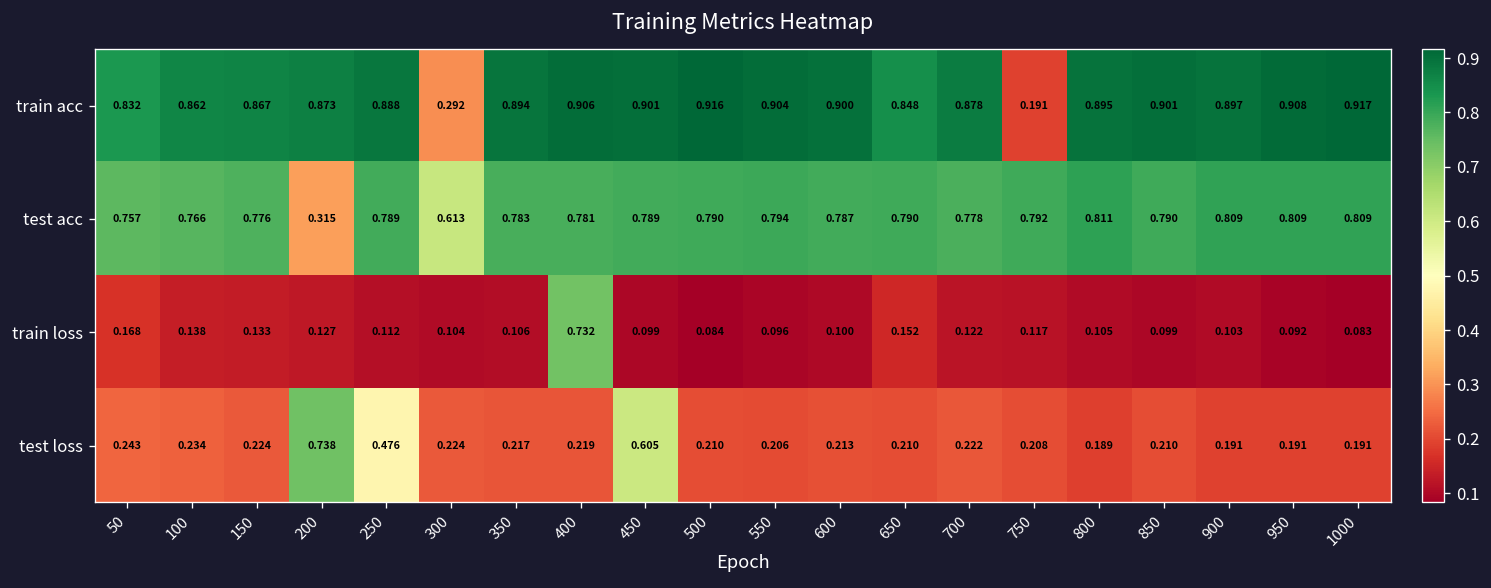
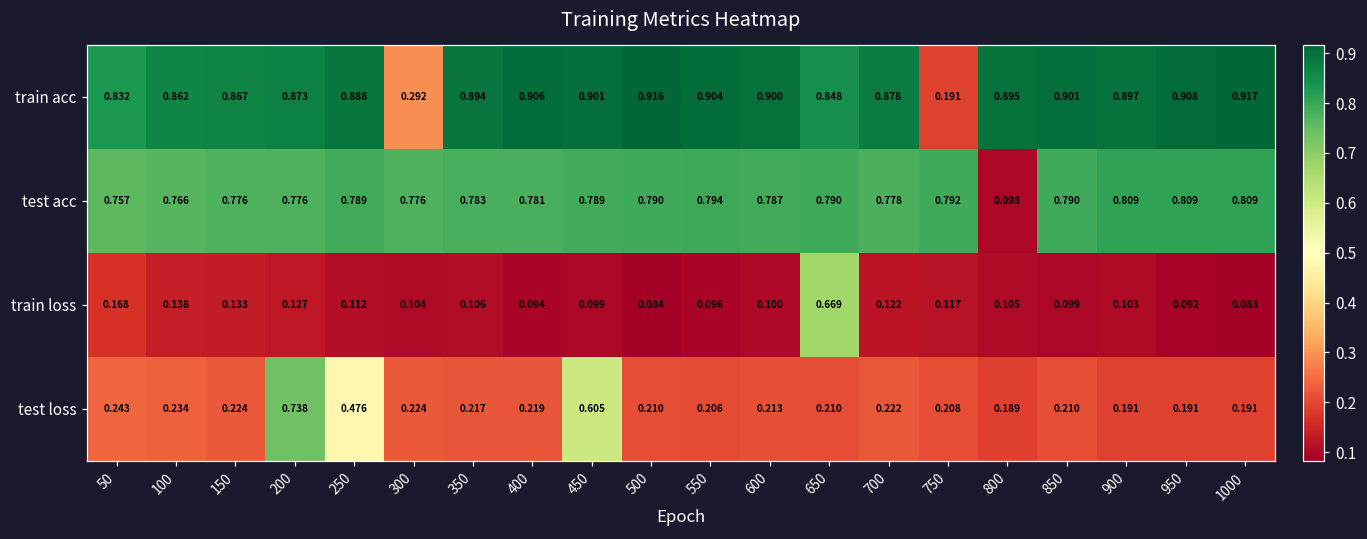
  {
    "train acc": {
      "50": 0.832,
      "100": 0.862,
      "150": 0.867,
      "200": 0.873,
      "250": 0.888,
      "300": 0.292,
      "350": 0.894,
      "400": 0.906,
      "450": 0.901,
      "500": 0.916,
      "550": 0.904,
      "600": 0.900,
      "650": 0.848,
      "700": 0.878,
      "750": 0.191,
      "800": 0.895,
      "850": 0.901,
      "900": 0.897,
      "950": 0.908,
      "1000": 0.917
    },
    "test acc": {
      "50": 0.757,
      "100": 0.766,
      "150": 0.776,
-     "200": 0.315,
+     "200": 0.776,
      "250": 0.789,
-     "300": 0.613,
+     "300": 0.776,
      "350": 0.783,
      "400": 0.781,
      "450": 0.789,
      "500": 0.790,
      "550": 0.794,
      "600": 0.787,
      "650": 0.790,
      "700": 0.778,
      "750": 0.792,
-     "800": 0.811,
+     "800": 0.098,
      "850": 0.790,
      "900": 0.809,
      "950": 0.809,
      "1000": 0.809
    },
    "train loss": {
      "50": 0.168,
      "100": 0.138,
      "150": 0.133,
      "200": 0.127,
      "250": 0.112,
      "300": 0.104,
      "350": 0.106,
-     "400": 0.732,
+     "400": 0.094,
      "450": 0.099,
      "500": 0.084,
      "550": 0.096,
      "600": 0.100,
-     "650": 0.152,
+     "650": 0.669,
      "700": 0.122,
      "750": 0.117,
      "800": 0.105,
      "850": 0.099,
      "900": 0.103,
      "950": 0.092,
      "1000": 0.083
    },
    "test loss": {
      "50": 0.243,
      "100": 0.234,
      "150": 0.224,
      "200": 0.738,
      "250": 0.476,
      "300": 0.224,
      "350": 0.217,
      "400": 0.219,
      "450": 0.605,
      "500": 0.210,
      "550": 0.206,
      "600": 0.213,
      "650": 0.210,
      "700": 0.222,
      "750": 0.208,
      "800": 0.189,
      "850": 0.210,
      "900": 0.191,
      "950": 0.191,
      "1000": 0.191
    }
  }
